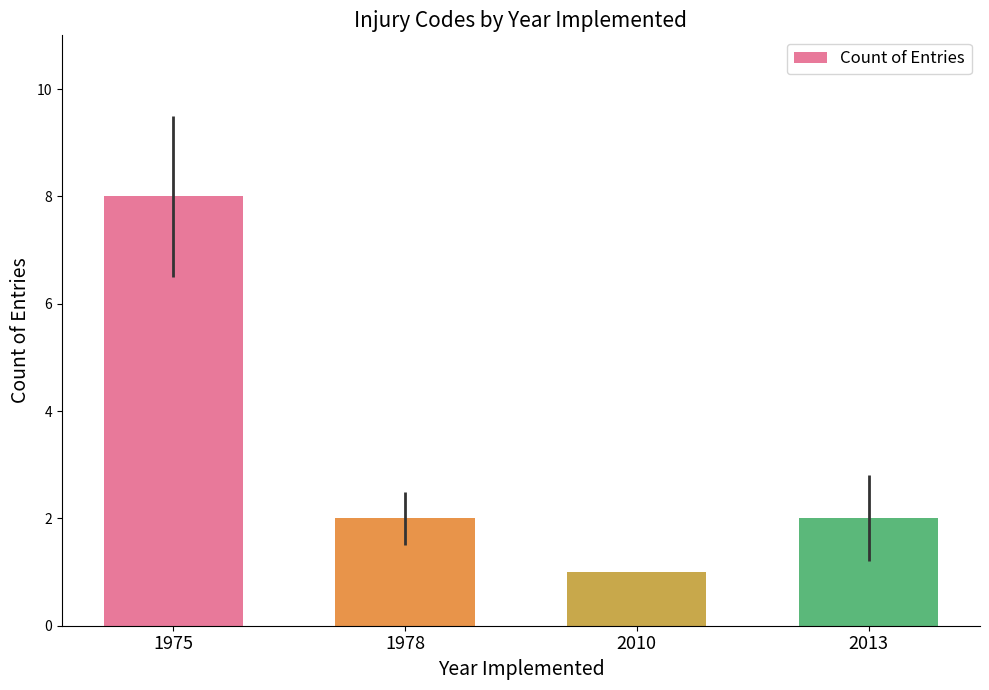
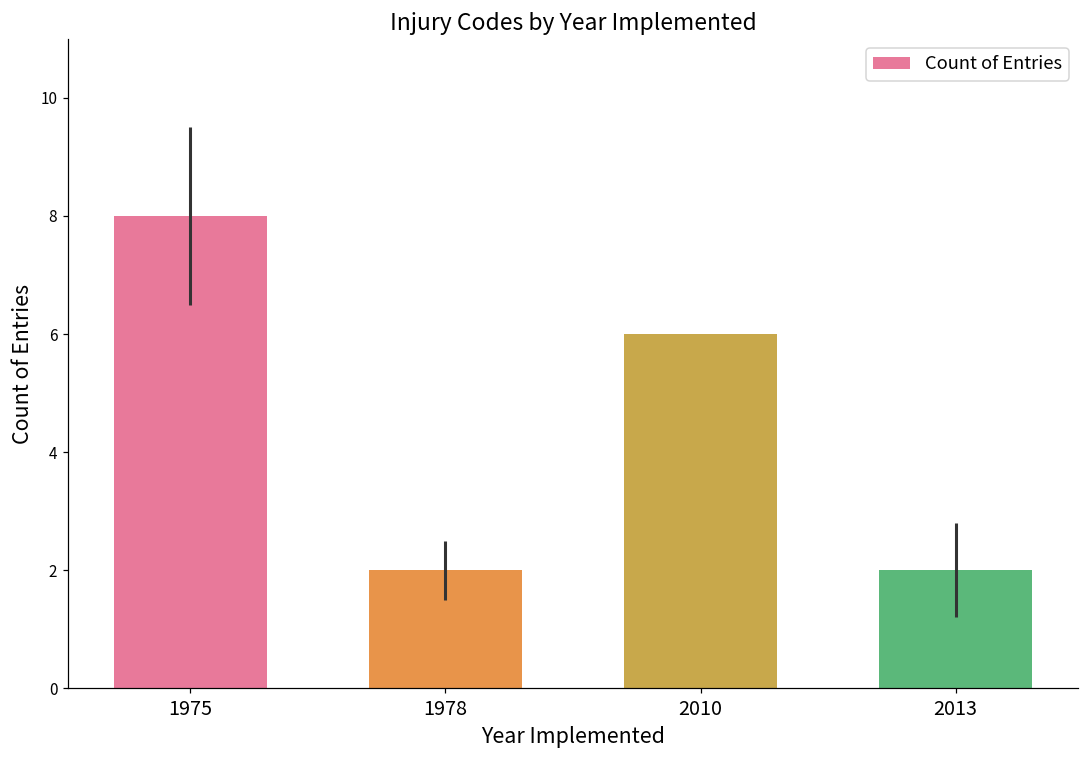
  {
    "1975": 8,
    "1978": 2,
-   "2010": 1,
+   "2010": 6,
    "2013": 2
  }
